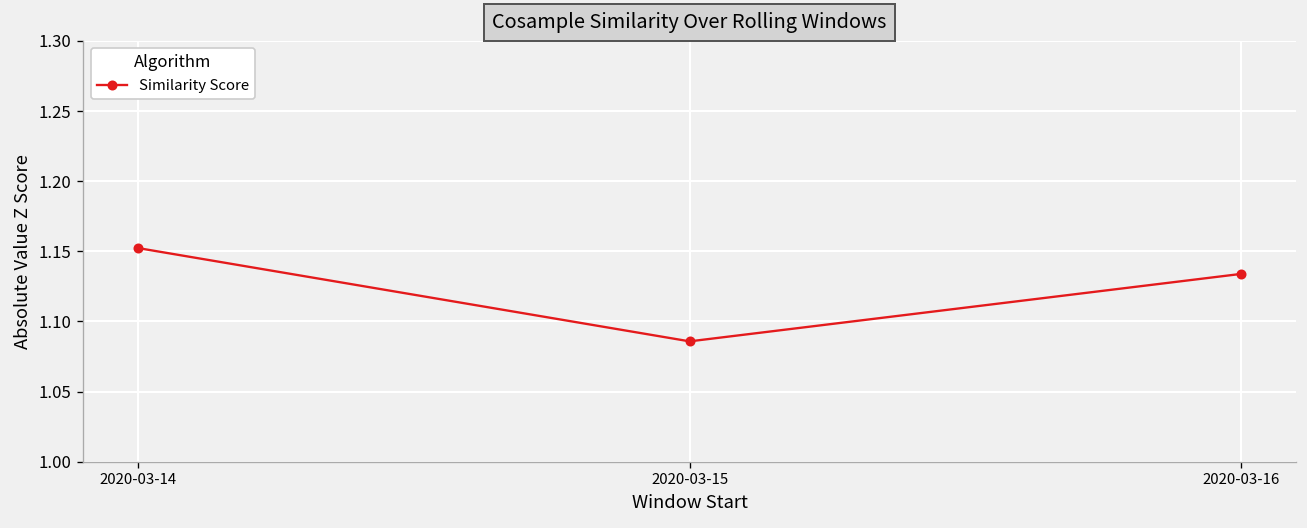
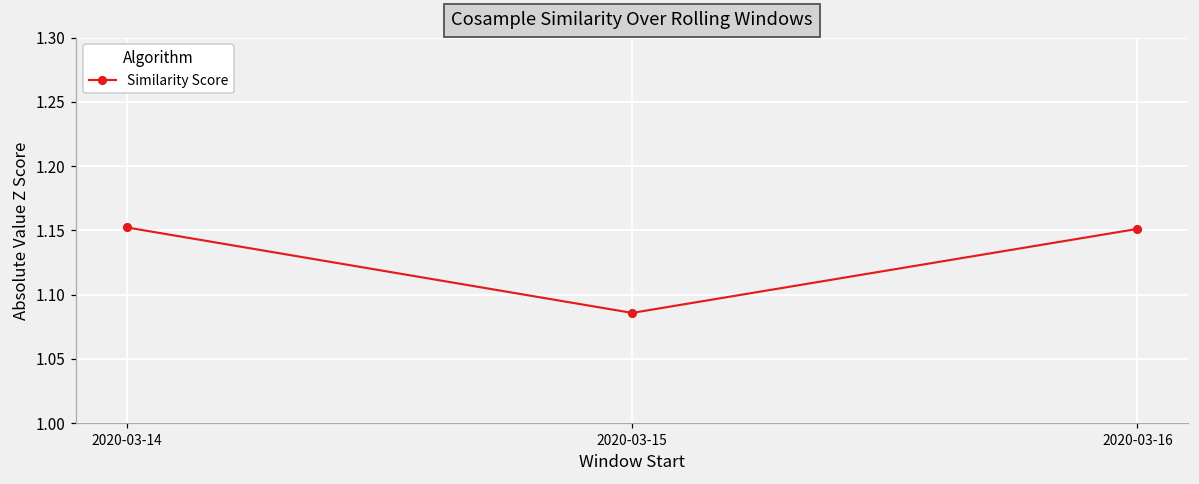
  {
    "2020-03-14": 1.152,
    "2020-03-15": 1.086,
-   "2020-03-16": 1.134
+   "2020-03-16": 1.151
  }
